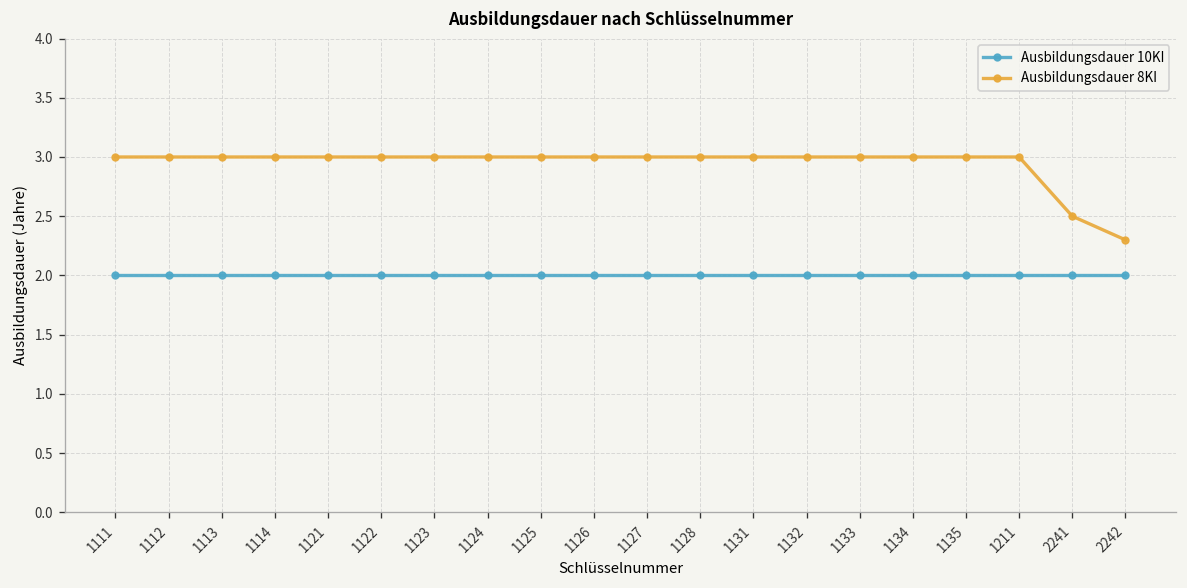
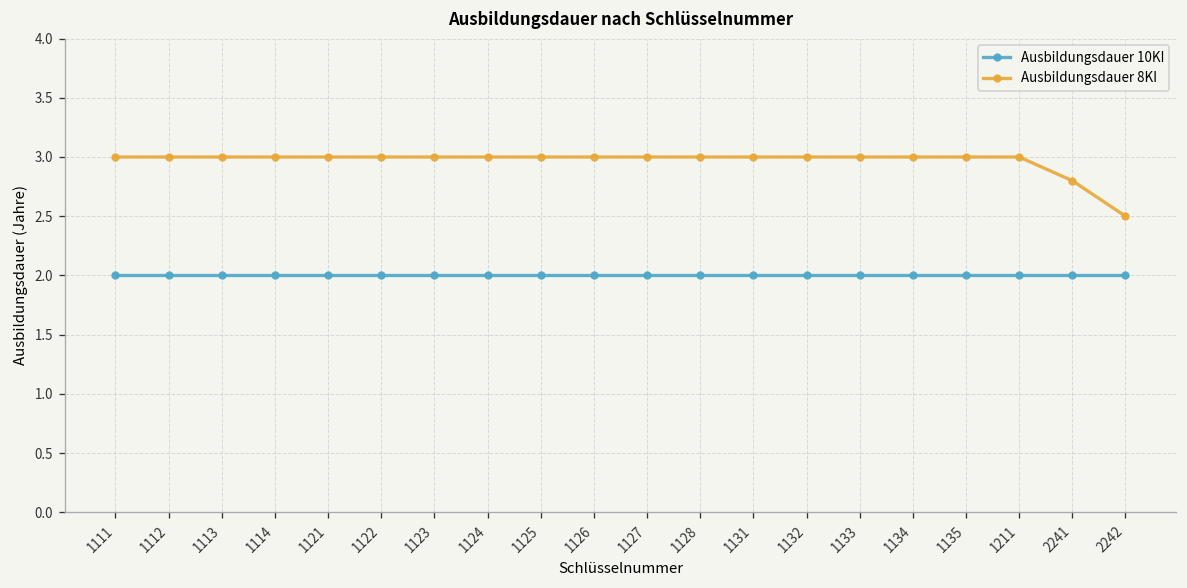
  {
    "Ausbildungsdauer 10KI": {
      "1111": 2.0,
      "1112": 2.0,
      "1113": 2.0,
      "1114": 2.0,
      "1121": 2.0,
      "1122": 2.0,
      "1123": 2.0,
      "1124": 2.0,
      "1125": 2.0,
      "1126": 2.0,
      "1127": 2.0,
      "1128": 2.0,
      "1131": 2.0,
      "1132": 2.0,
      "1133": 2.0,
      "1134": 2.0,
      "1135": 2.0,
      "1211": 2.0,
      "2241": 2.0,
      "2242": 2.0
    },
    "Ausbildungsdauer 8KI": {
      "1111": 3.0,
      "1112": 3.0,
      "1113": 3.0,
      "1114": 3.0,
      "1121": 3.0,
      "1122": 3.0,
      "1123": 3.0,
      "1124": 3.0,
      "1125": 3.0,
      "1126": 3.0,
      "1127": 3.0,
      "1128": 3.0,
      "1131": 3.0,
      "1132": 3.0,
      "1133": 3.0,
      "1134": 3.0,
      "1135": 3.0,
      "1211": 3.0,
-     "2241": 2.5,
-     "2242": 2.3
+     "2241": 2.8,
+     "2242": 2.5
    }
  }
